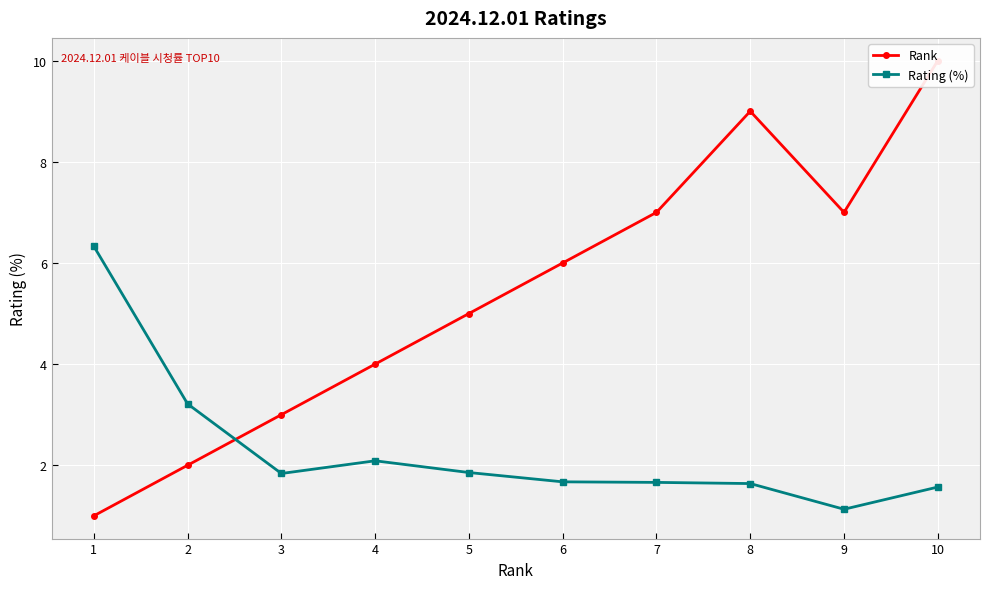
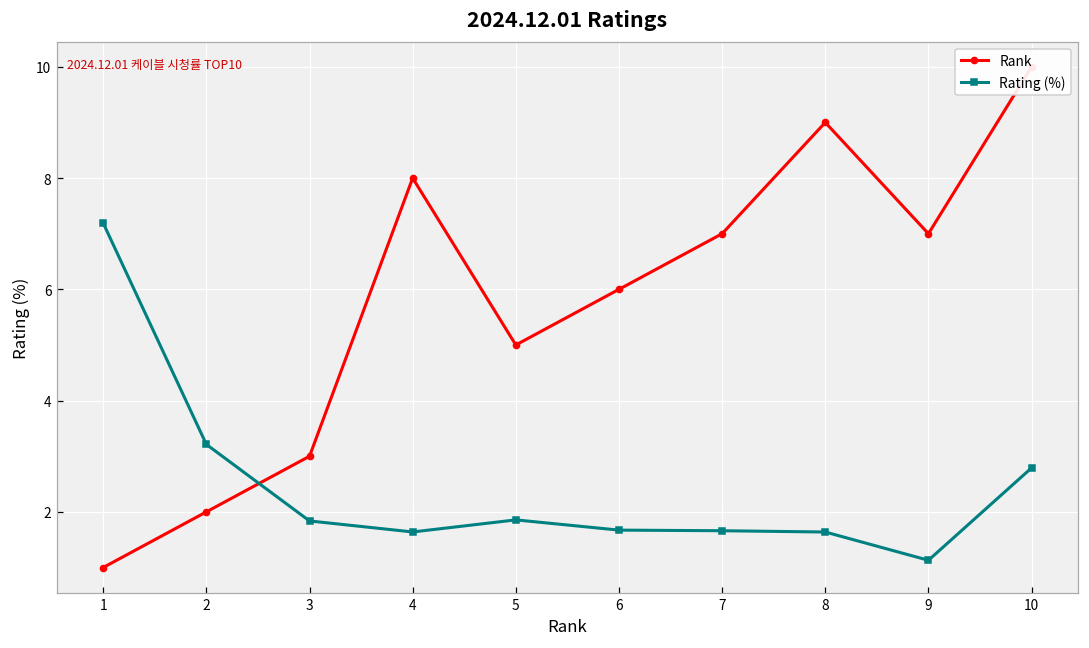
  {
    "Rank": {
      "1": 1,
      "2": 2,
      "3": 3,
-     "4": 4,
+     "4": 8,
      "5": 5,
      "6": 6,
      "7": 7,
      "8": 9,
      "9": 7
    },
    "Rating (%)": {
-     "1": 6.3,
+     "1": 7.2,
      "2": 3.2,
      "3": 1.8,
-     "4": 2.1,
+     "4": 1.6,
      "5": 1.9,
      "6": 1.7,
      "7": 1.7,
      "8": 1.6,
      "9": 1.1,
-     "10": 1.6
+     "10": 2.8
    }
  }
